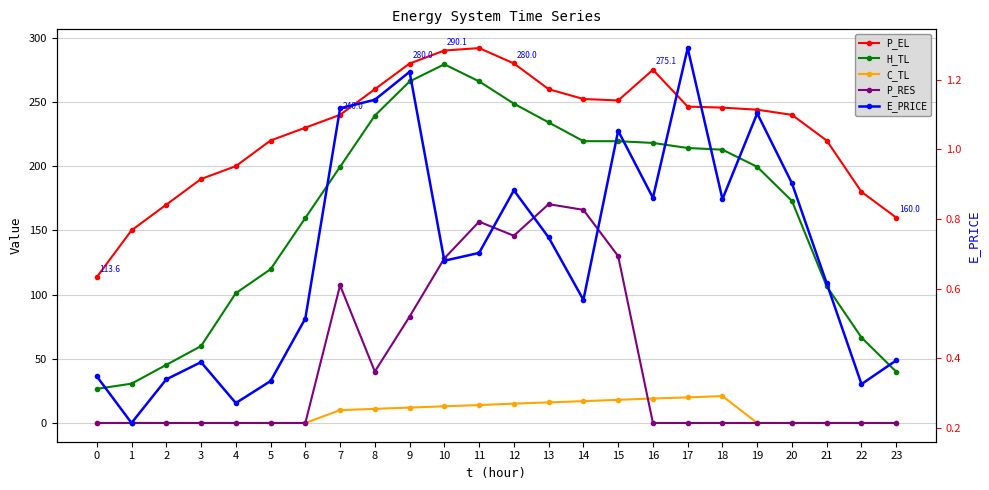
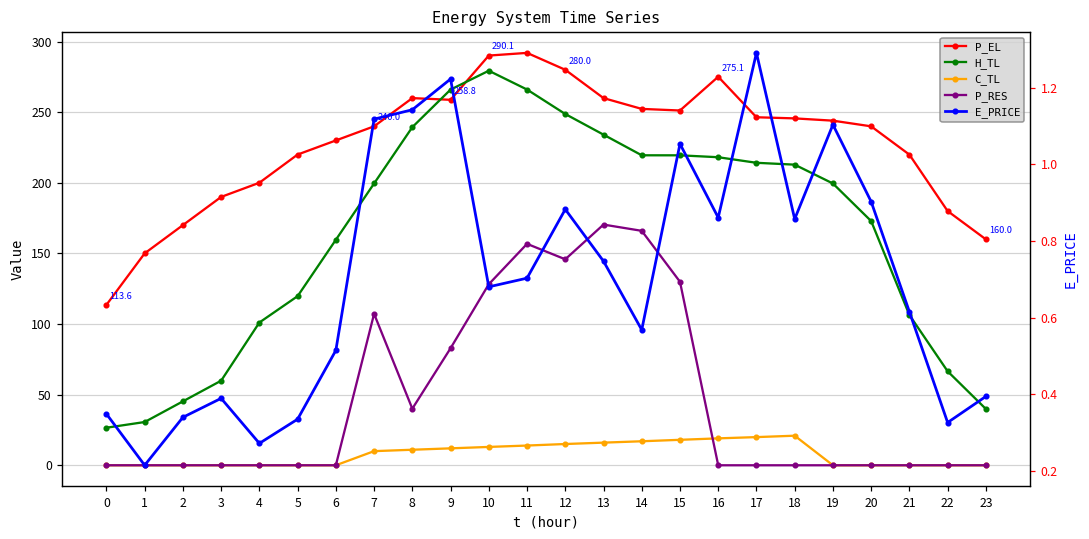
  {
    "P_EL": {
      "0": 113.6,
      "7": 240.0,
-     "9": 280.0,
+     "9": 258.8,
      "10": 290.1,
      "12": 280.0,
      "16": 275.1,
      "23": 160.0
    }
  }
